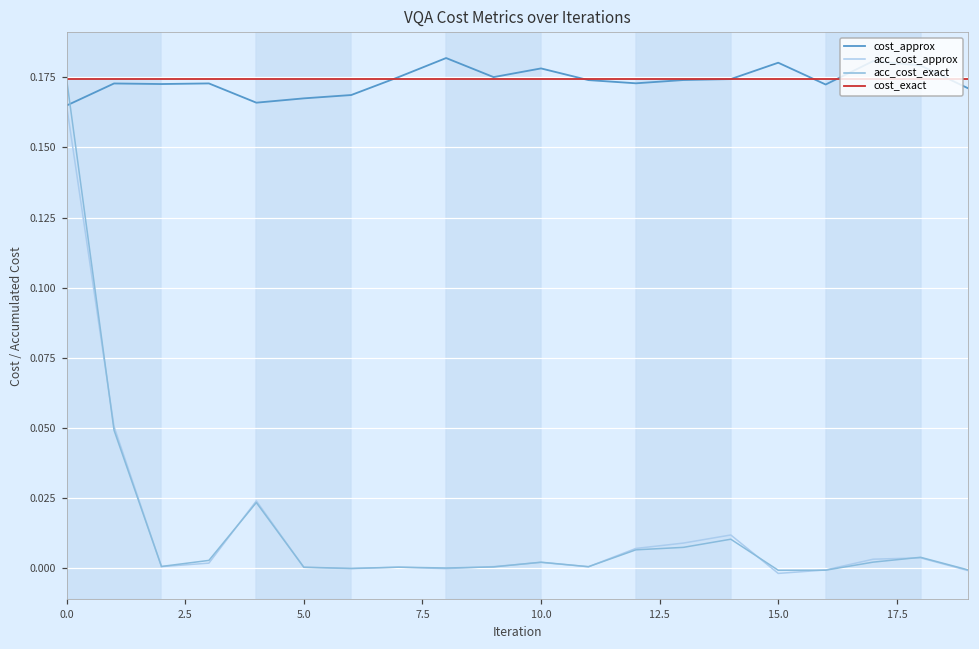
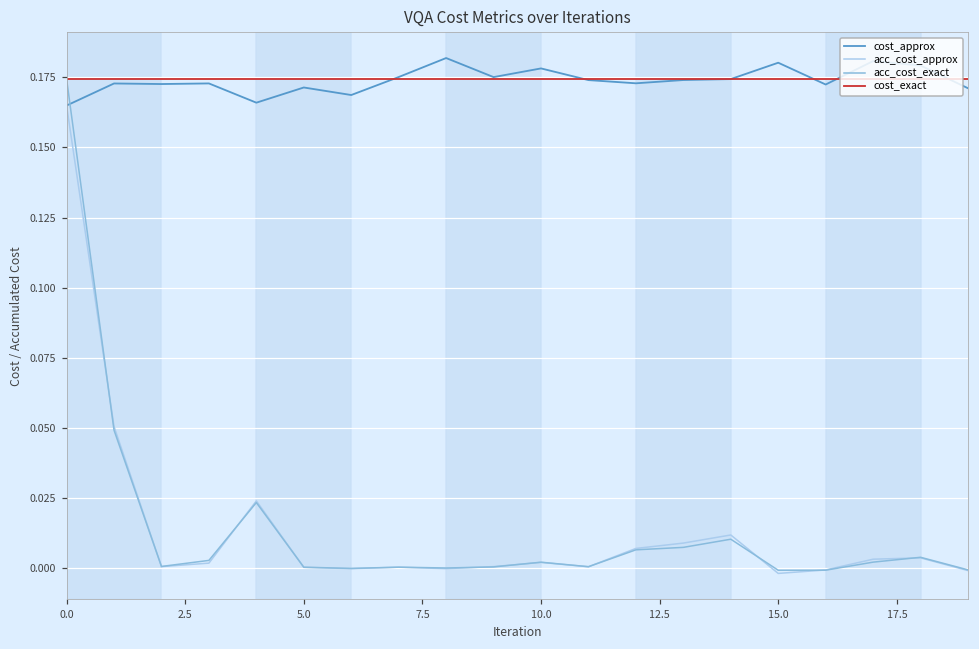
  {
    "cost_approx": {
-     "5.0": 0.168,
+     "5.0": 0.171,
      "10.0": 0.178,
      "15.0": 0.180
    },
    "cost_exact": {
      "5.0": 0.174,
      "10.0": 0.174,
      "15.0": 0.174
    }
  }
